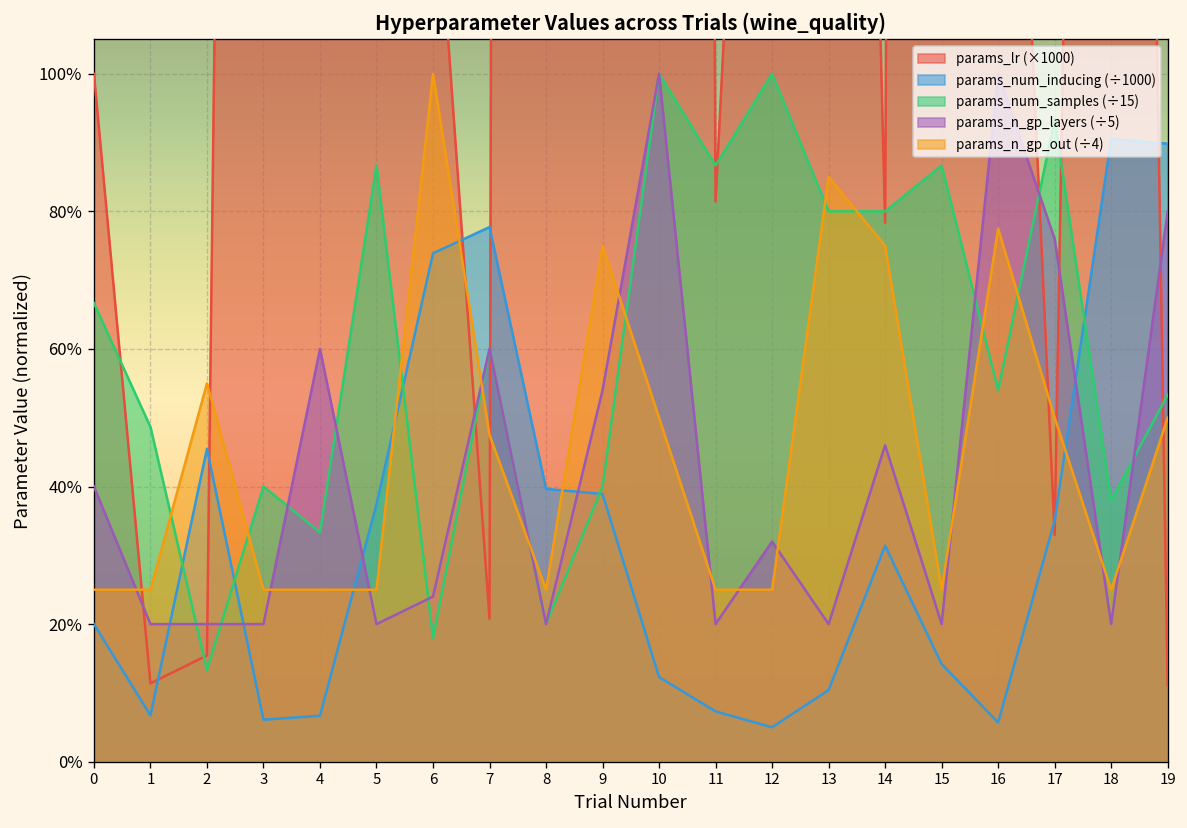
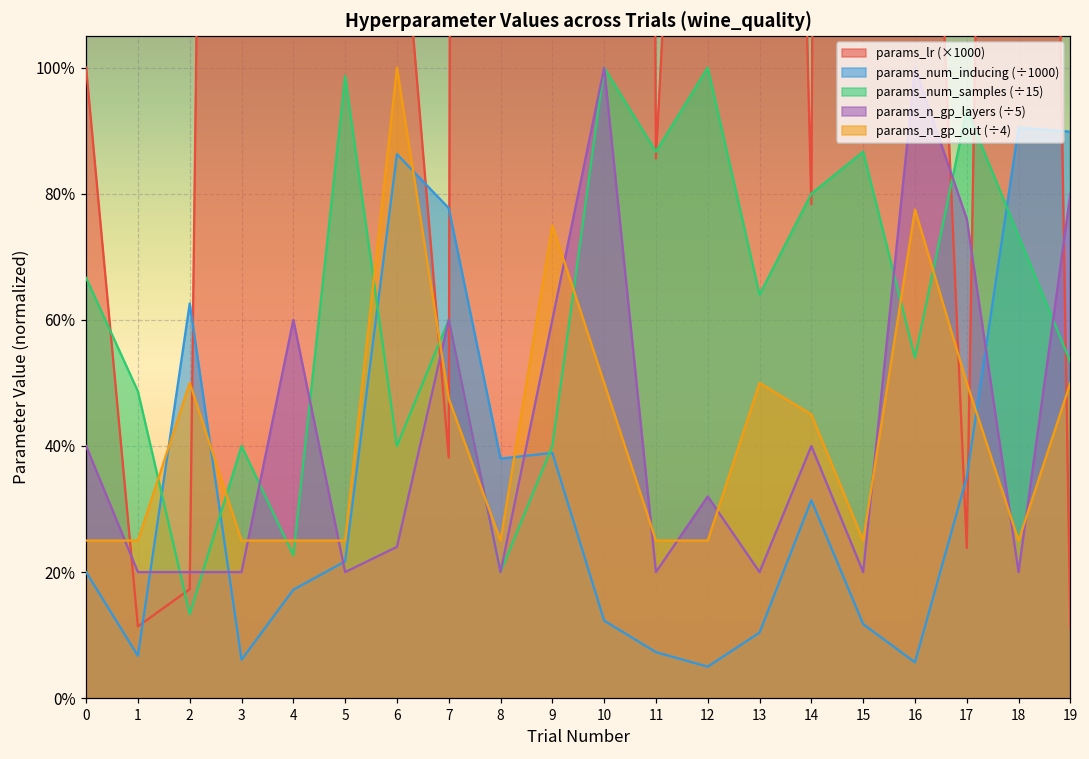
  {
    "params_lr (×1000)": {
      "0": "100%",
      "1": "11%",
-     "2": "15%",
-     "7": "21%",
-     "11": "81%",
+     "2": "17%",
+     "7": "38%",
+     "11": "86%",
      "14": "78%",
-     "17": "33%",
+     "17": "24%",
      "19": "11%"
    },
    "params_num_inducing (÷1000)": {
      "0": "20%",
      "1": "7%",
-     "2": "45%",
+     "2": "63%",
      "3": "6%",
-     "4": "7%",
-     "5": "37%",
-     "6": "74%",
+     "4": "17%",
+     "5": "22%",
+     "6": "86%",
      "7": "78%",
-     "8": "40%",
+     "8": "38%",
      "9": "39%",
      "10": "12%",
      "11": "7%",
      "12": "5%",
      "13": "10%",
      "14": "31%",
-     "15": "14%",
+     "15": "12%",
      "16": "6%",
      "17": "35%",
      "19": "90%"
    },
    "params_num_samples (÷15)": {
      "0": "67%",
      "1": "49%",
      "2": "13%",
      "3": "40%",
-     "4": "33%",
-     "5": "87%",
-     "6": "18%",
+     "4": "23%",
+     "5": "99%",
+     "6": "40%",
      "9": "40%",
      "11": "87%",
      "12": "100%",
-     "13": "80%",
+     "13": "64%",
      "14": "80%",
      "15": "87%",
      "16": "54%",
-     "18": "38%",
+     "18": "73%",
      "19": "53%"
    },
    "params_n_gp_layers (÷5)": {
      "0": "40%",
      "1": "20%",
      "2": "20%",
      "3": "20%",
      "4": "60%",
      "5": "20%",
      "6": "24%",
-     "9": "54%",
+     "9": "60%",
      "11": "20%",
      "12": "32%",
      "13": "20%",
-     "14": "46%",
+     "14": "40%",
      "15": "20%",
      "17": "76%",
      "18": "20%",
      "19": "80%"
    },
    "params_n_gp_out (÷4)": {
      "0": "25%",
      "1": "25%",
-     "2": "55%",
+     "2": "50%",
      "3": "25%",
      "4": "25%",
      "5": "25%",
      "6": "100%",
      "7": "48%",
      "8": "25%",
      "9": "75%",
      "10": "50%",
      "11": "25%",
      "12": "25%",
-     "13": "85%",
-     "14": "75%",
+     "13": "50%",
+     "14": "45%",
      "15": "25%",
      "16": "78%",
      "17": "50%",
      "18": "25%",
      "19": "50%"
    }
  }
